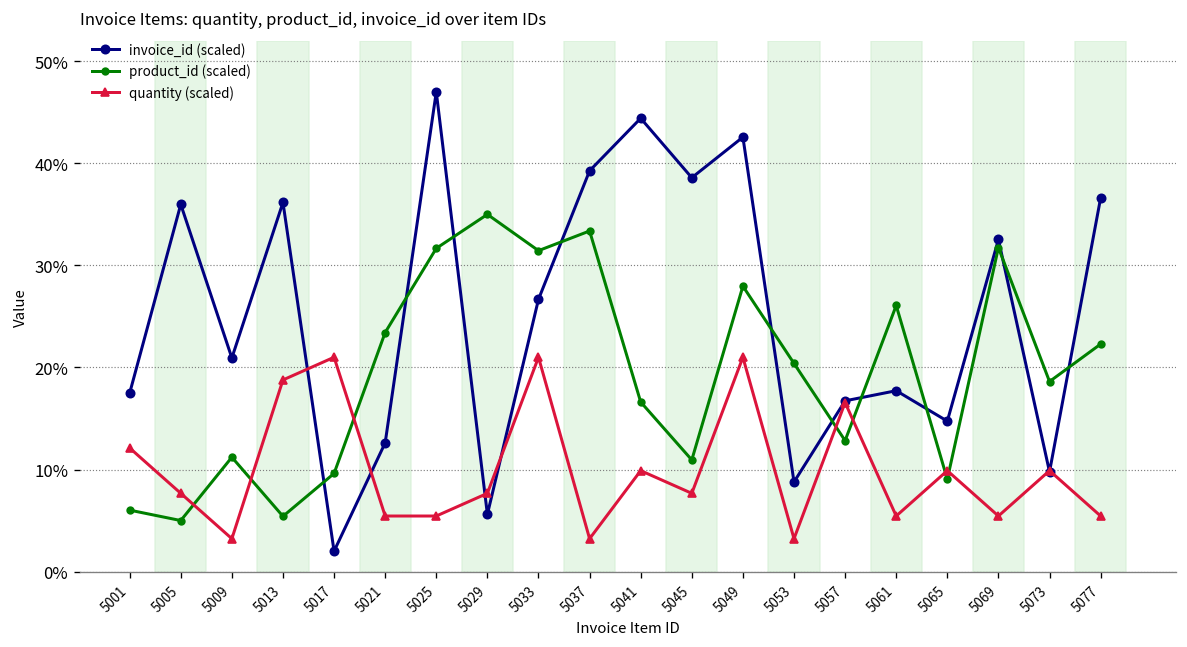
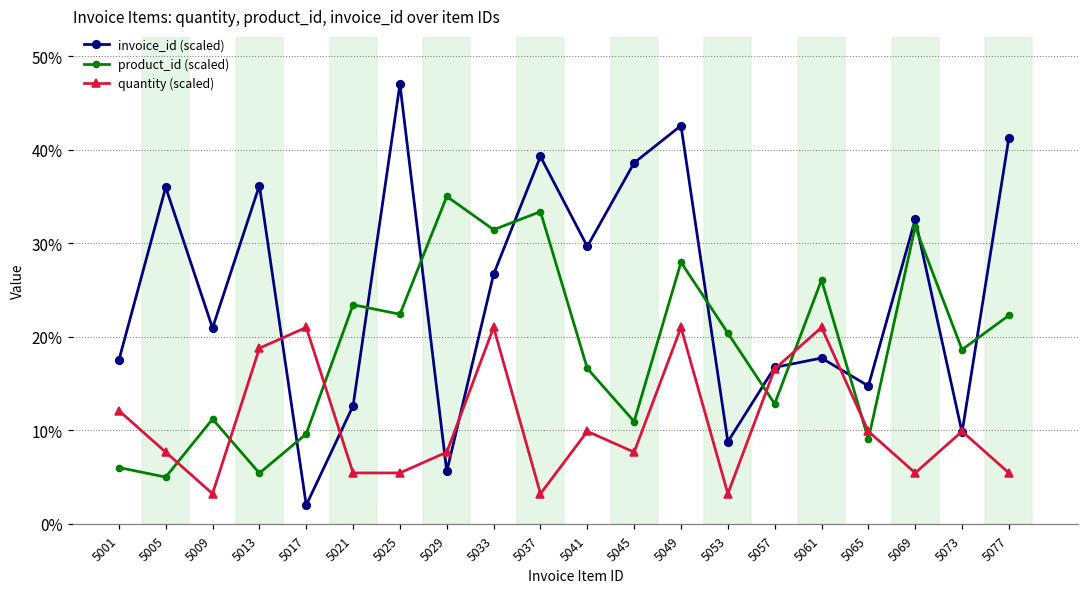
  {
    "invoice_id (scaled)": {
      "5001": "17%",
      "5005": "36%",
      "5009": "21%",
      "5013": "36%",
      "5017": "2%",
      "5021": "13%",
      "5025": "47%",
      "5029": "6%",
      "5033": "27%",
      "5037": "39%",
-     "5041": "44%",
+     "5041": "30%",
      "5045": "39%",
      "5049": "43%",
      "5053": "9%",
      "5061": "18%",
      "5065": "15%",
      "5069": "33%",
-     "5077": "37%"
+     "5077": "41%"
    },
    "product_id (scaled)": {
      "5001": "6%",
      "5005": "5%",
      "5009": "11%",
      "5013": "5%",
      "5017": "10%",
      "5021": "23%",
-     "5025": "32%",
+     "5025": "22%",
      "5029": "35%",
      "5033": "31%",
      "5037": "33%",
      "5041": "17%",
      "5045": "11%",
      "5049": "28%",
      "5053": "20%",
      "5057": "13%",
      "5061": "26%",
      "5065": "9%",
      "5069": "32%",
      "5073": "19%",
      "5077": "22%"
    },
    "quantity (scaled)": {
      "5001": "12%",
      "5005": "8%",
      "5009": "3%",
      "5013": "19%",
      "5017": "21%",
      "5021": "5%",
      "5025": "5%",
      "5029": "8%",
      "5033": "21%",
      "5037": "3%",
      "5041": "10%",
      "5045": "8%",
      "5049": "21%",
      "5053": "3%",
-     "5061": "5%",
+     "5061": "21%",
      "5065": "10%",
      "5069": "5%",
      "5077": "5%"
    }
  }
